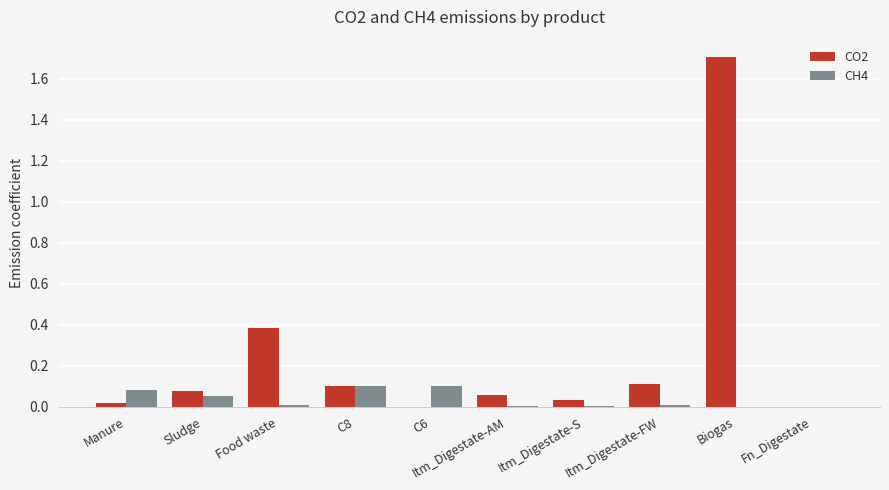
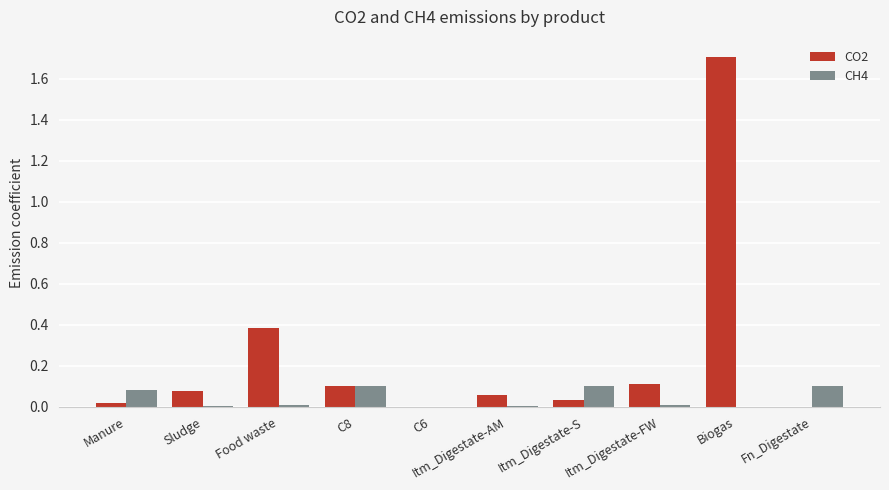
  {
    "CO2": {
      "Manure": 0.02,
      "Sludge": 0.08,
      "Food waste": 0.39,
      "C8": 0.10,
      "C6": 0.00,
      "Itm_Digestate-AM": 0.06,
      "Itm_Digestate-S": 0.04,
      "Itm_Digestate-FW": 0.11,
      "Biogas": 1.71,
      "Fn_Digestate": 0.00
    },
    "CH4": {
      "Manure": 0.08,
-     "Sludge": 0.05,
+     "Sludge": 0.01,
      "C8": 0.10,
-     "C6": 0.1,
-     "Itm_Digestate-S": 0.01,
+     "C6": 0.0,
+     "Itm_Digestate-S": 0.10,
      "Biogas": 0.00,
-     "Fn_Digestate": 0.0
+     "Fn_Digestate": 0.1
    }
  }
